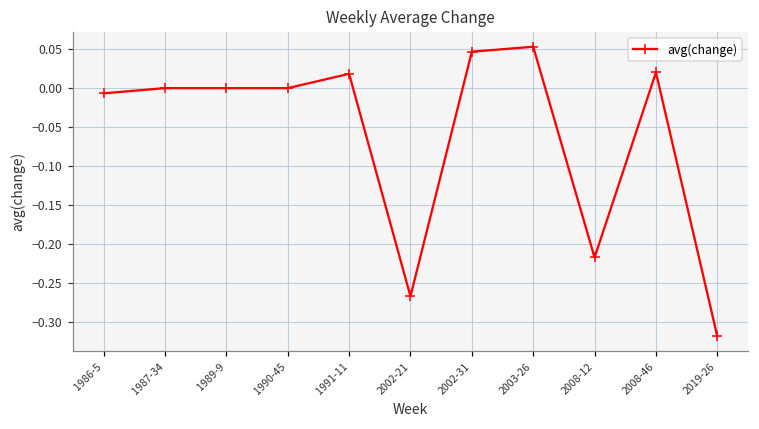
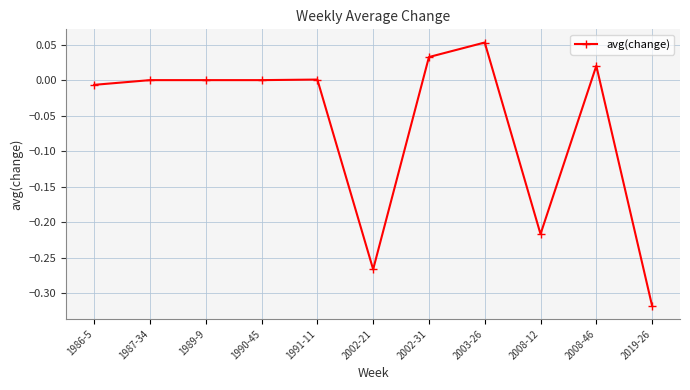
  {
    "1986-5": -0.01,
    "1987-34": 0.00,
    "1989-9": 0.00,
    "1990-45": 0.00,
-   "1991-11": 0.02,
+   "1991-11": 0.00,
    "2002-21": -0.27,
-   "2002-31": 0.05,
+   "2002-31": 0.03,
    "2003-26": 0.05,
    "2008-12": -0.22,
    "2008-46": 0.02,
    "2019-26": -0.32
  }
